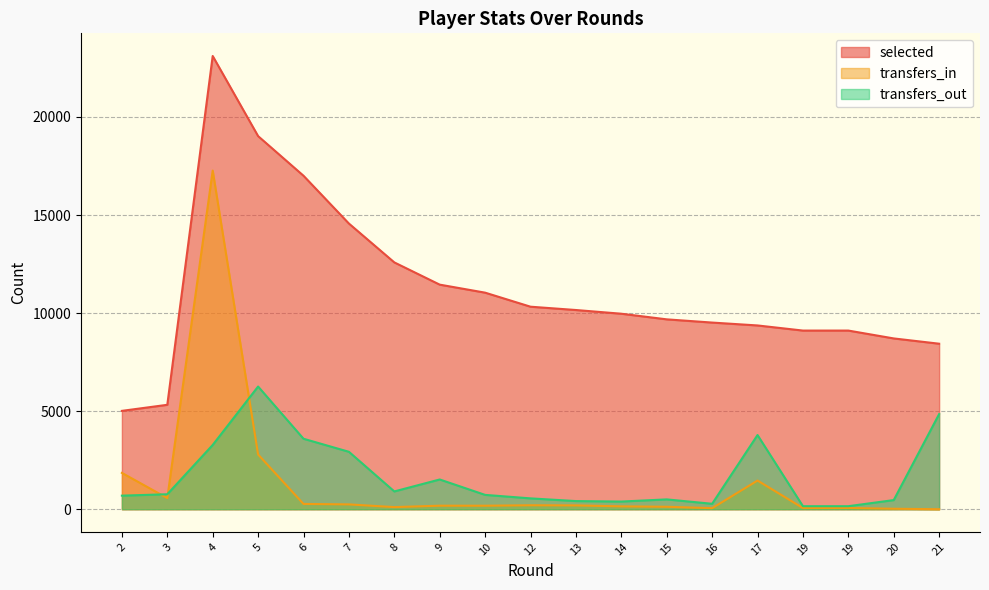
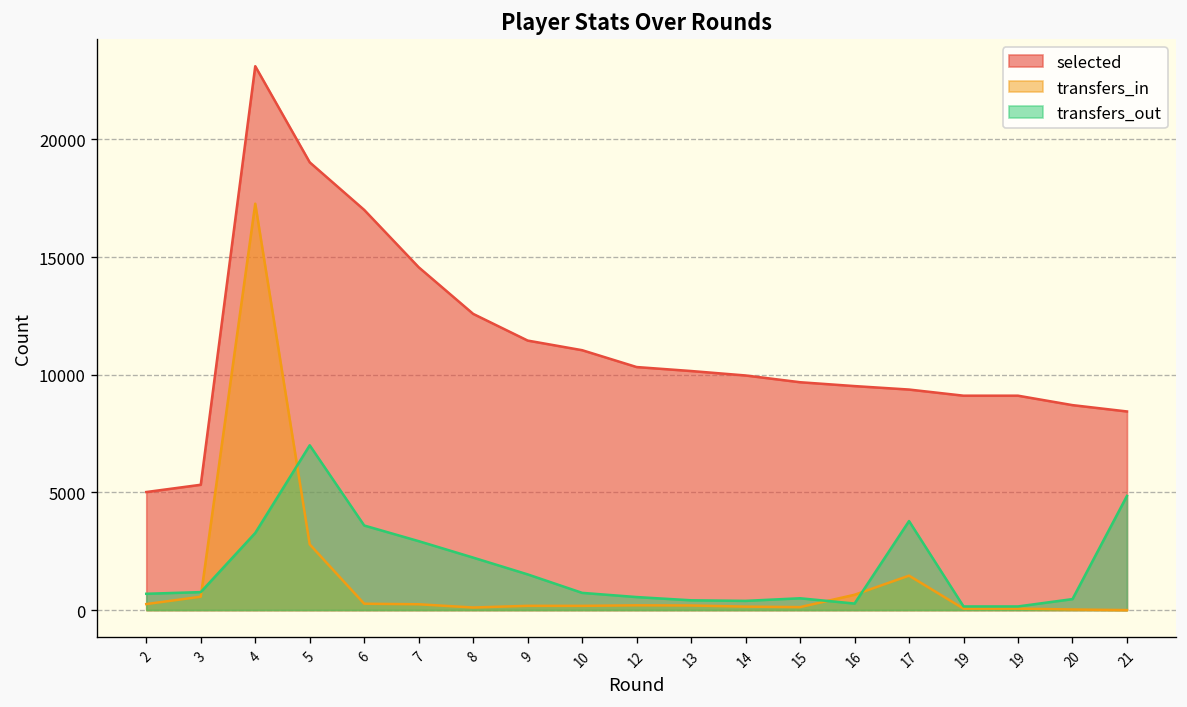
  {
    "selected": {
      "2": 5000,
      "3": 5300,
      "4": 23100,
      "5": 19000,
      "6": 17000,
      "7": 14600,
      "8": 12600,
      "9": 11500,
      "10": 11000,
      "12": 10300,
      "13": 10200,
      "14": 10000,
      "15": 9700,
      "16": 9500,
      "17": 9400,
      "20": 8700,
      "21": 8400
    },
    "transfers_in": {
-     "2": 1900,
+     "2": 300,
      "3": 600,
      "4": 17300,
      "5": 2800,
      "6": 300,
      "7": 200,
      "8": 100,
      "9": 200,
      "10": 200,
      "12": 200,
      "13": 200,
      "14": 100,
      "15": 100,
-     "16": 100,
+     "16": 700,
      "17": 1500,
      "20": 0,
      "21": 0
    },
    "transfers_out": {
      "2": 700,
      "3": 800,
      "4": 3300,
-     "5": 6300,
+     "5": 7000,
      "6": 3600,
      "7": 2900,
-     "8": 900,
+     "8": 2200,
      "9": 1500,
      "10": 700,
      "12": 600,
      "13": 400,
      "14": 400,
      "15": 500,
      "16": 300,
      "17": 3800,
      "20": 500,
      "21": 4900
    }
  }
